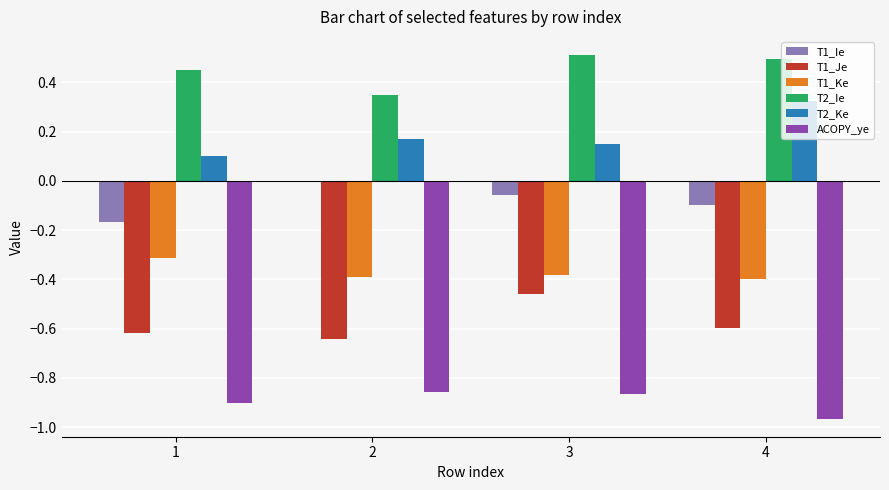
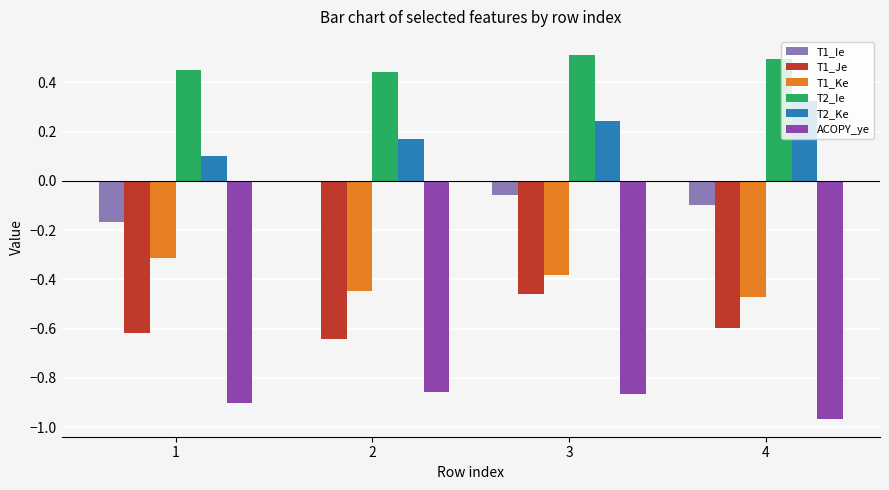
  {
    "T1_Je": {
      "1": -0.62,
      "2": -0.64,
      "3": -0.46,
      "4": -0.60
    },
    "T1_Ke": {
      "1": -0.31,
-     "2": -0.39,
+     "2": -0.45,
      "3": -0.38,
-     "4": -0.40
+     "4": -0.47
    },
    "T2_Ie": {
      "1": 0.45,
-     "2": 0.35,
+     "2": 0.44,
      "3": 0.51,
      "4": 0.49
    },
    "T2_Ke": {
      "1": 0.10,
      "2": 0.17,
-     "3": 0.15
+     "3": 0.24
    }
  }
